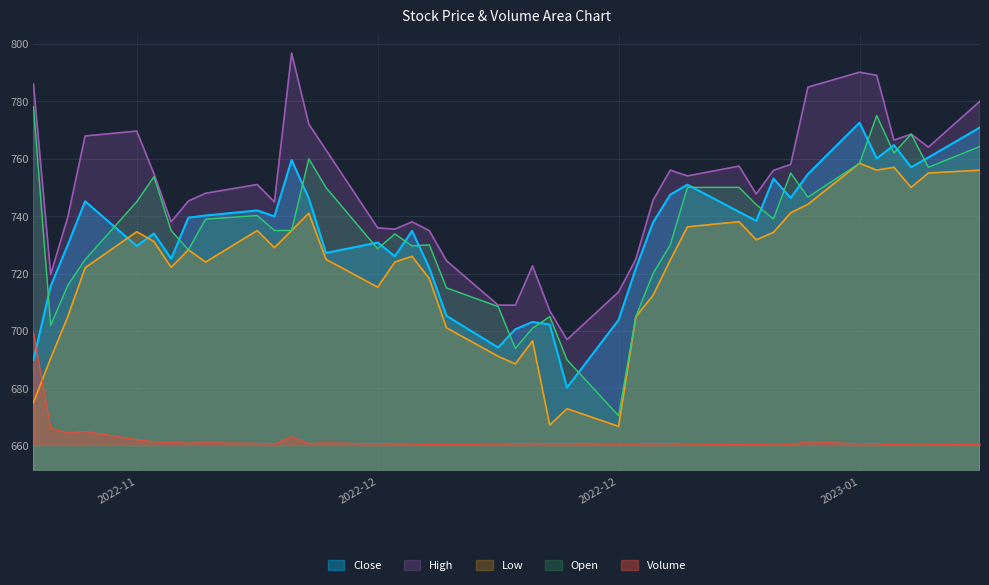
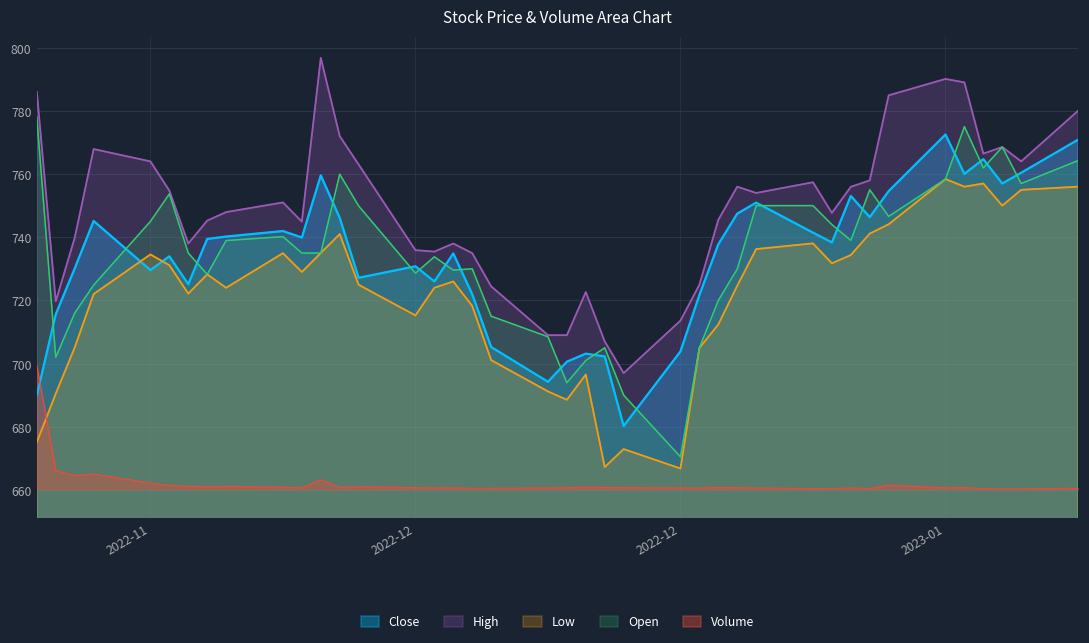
  {
    "Close": {
      "2022-11": 730,
      "2023-01": 773
    },
    "High": {
-     "2022-11": 770,
+     "2022-11": 764,
      "2023-01": 790
    },
    "Open": {
      "2022-11": 745
    }
  }
